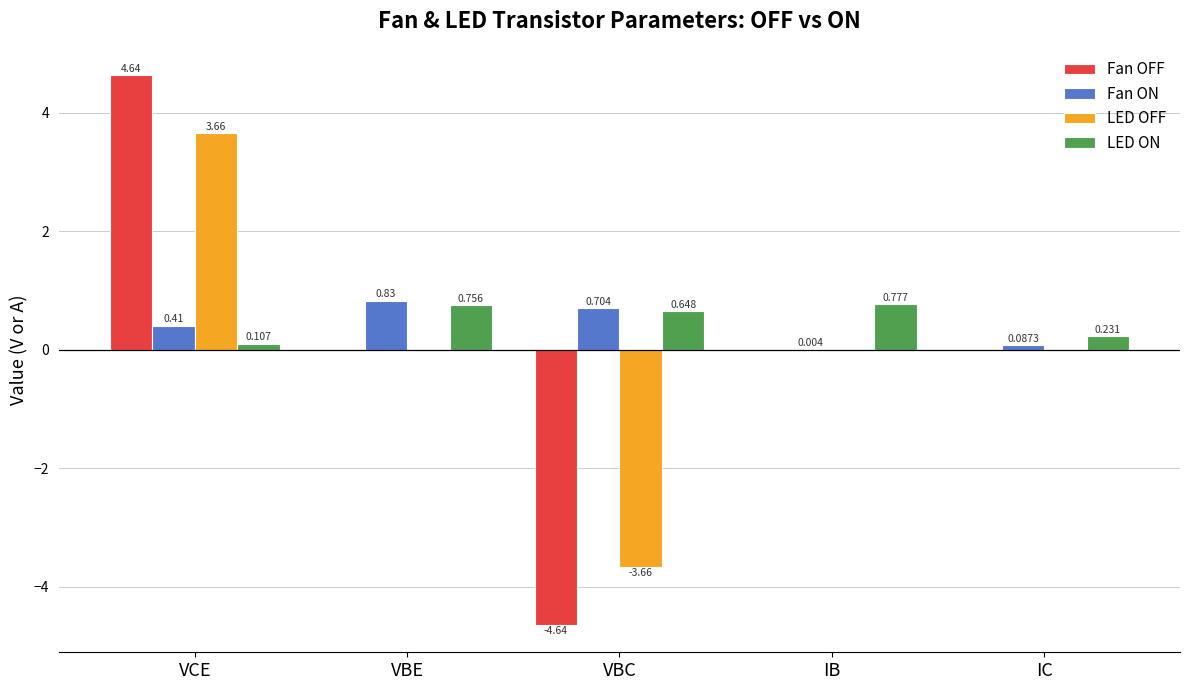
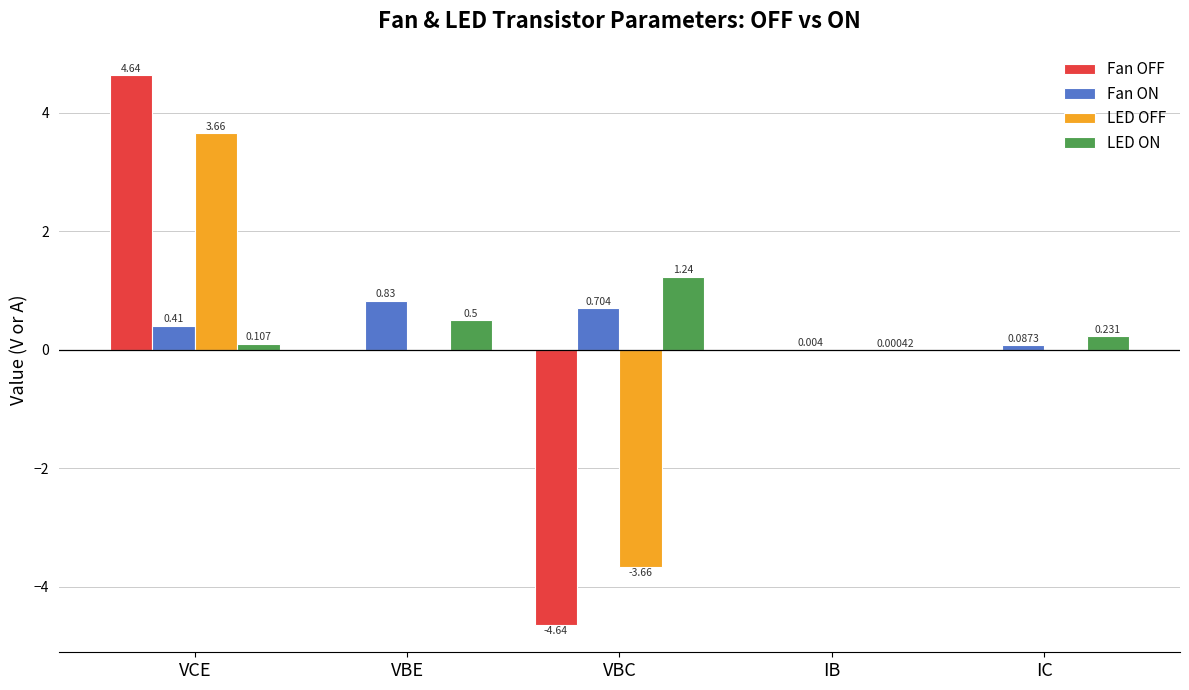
  {
    "Fan OFF": {
      "VCE": 4.64,
      "VBC": -4.64
    },
    "Fan ON": {
      "VCE": 0.41,
      "VBE": 0.83,
      "VBC": 0.704,
      "IB": 0.004,
      "IC": 0.0873
    },
    "LED OFF": {
      "VCE": 3.66,
      "VBC": -3.66
    },
    "LED ON": {
      "VCE": 0.107,
-     "VBE": 0.756,
-     "VBC": 0.648,
-     "IB": 0.777,
+     "VBE": 0.5,
+     "VBC": 1.24,
+     "IB": 0.00042,
      "IC": 0.231
    }
  }
